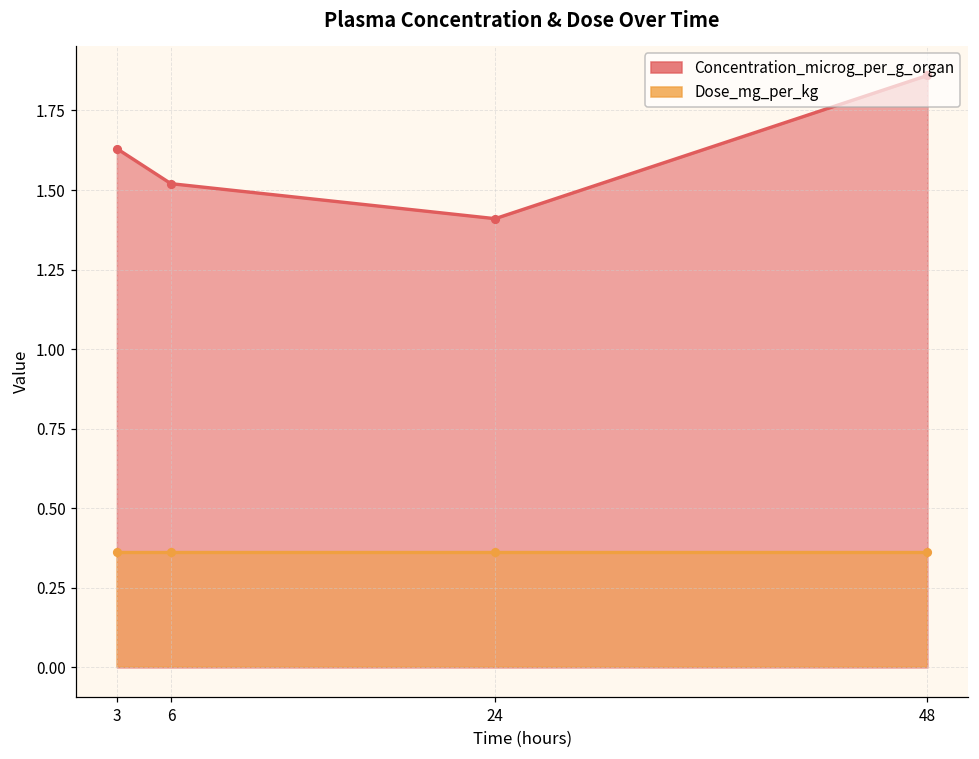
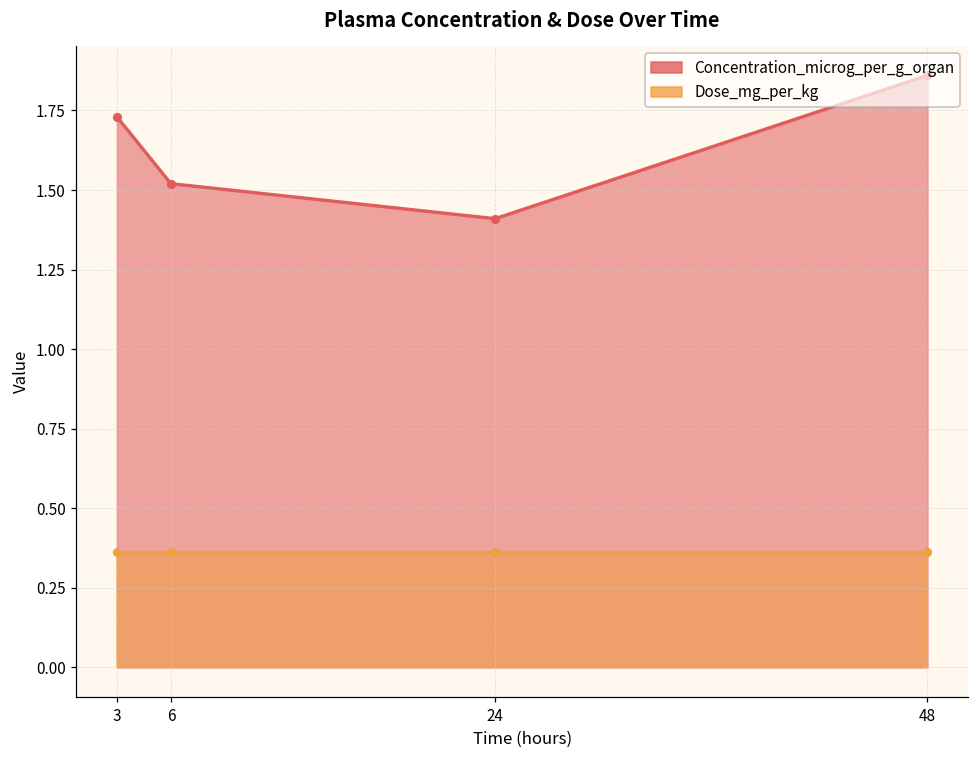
  {
    "Concentration_microg_per_g_organ": {
-     "3": 1.63,
+     "3": 1.73,
      "6": 1.52,
      "24": 1.41
    },
    "Dose_mg_per_kg": {
      "3": 0.36,
      "6": 0.36,
      "24": 0.36,
      "48": 0.36
    }
  }
